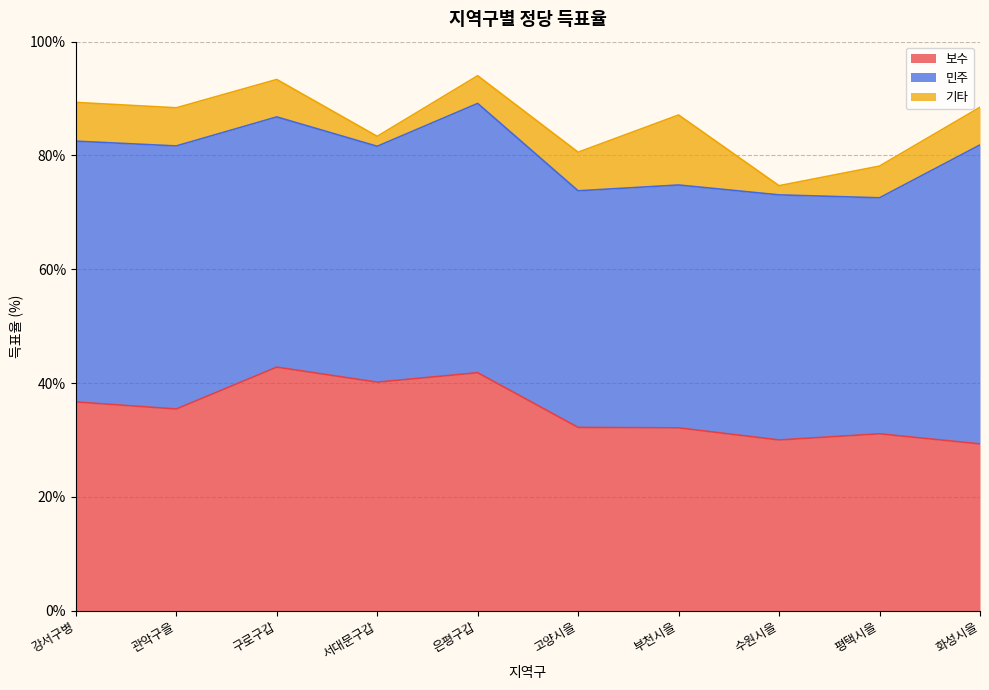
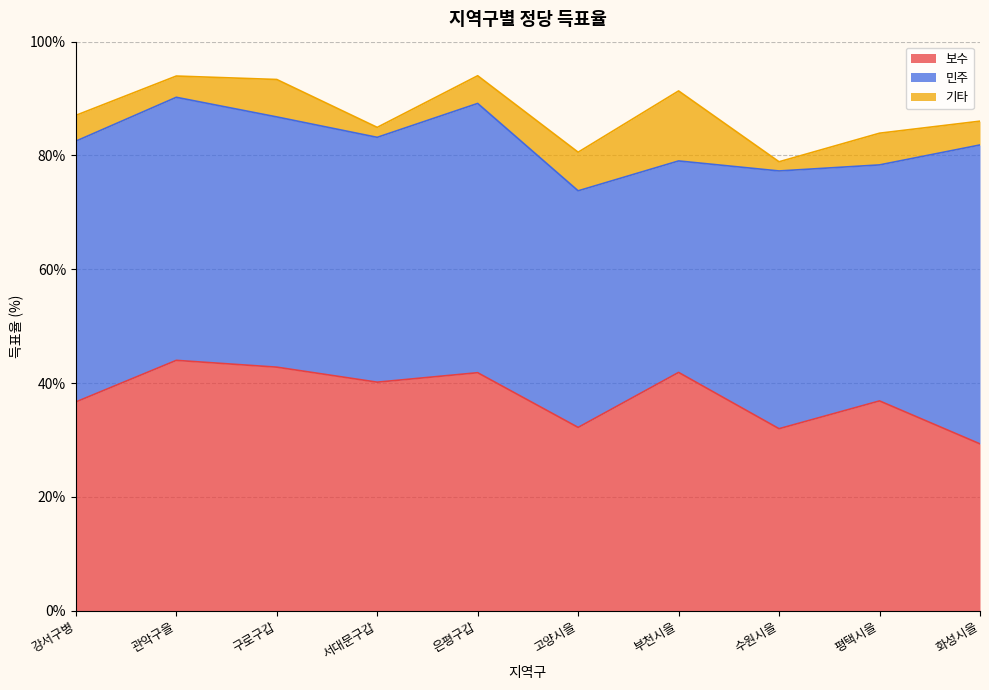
  {
    "보수": {
      "강서구병": "37%",
-     "관악구을": "35%",
+     "관악구을": "44%",
      "구로구갑": "43%",
      "서대문구갑": "40%",
      "은평구갑": "42%",
      "고양시을": "32%",
-     "부천시을": "32%",
-     "수원시을": "30%",
-     "평택시을": "31%",
+     "부천시을": "42%",
+     "수원시을": "32%",
+     "평택시을": "37%",
      "화성시을": "29%"
    },
    "민주": {
      "강서구병": "46%",
      "관악구을": "46%",
      "구로구갑": "44%",
-     "서대문구갑": "41%",
+     "서대문구갑": "43%",
      "은평구갑": "47%",
      "고양시을": "42%",
-     "부천시을": "43%",
-     "수원시을": "43%",
+     "부천시을": "37%",
+     "수원시을": "45%",
      "평택시을": "41%",
      "화성시을": "53%"
    },
    "기타": {
-     "강서구병": "7%",
-     "관악구을": "7%",
+     "강서구병": "5%",
+     "관악구을": "4%",
      "구로구갑": "7%",
      "서대문구갑": "2%",
      "은평구갑": "5%",
      "고양시을": "7%",
      "부천시을": "12%",
      "수원시을": "2%",
      "평택시을": "6%",
-     "화성시을": "7%"
+     "화성시을": "4%"
    }
  }
